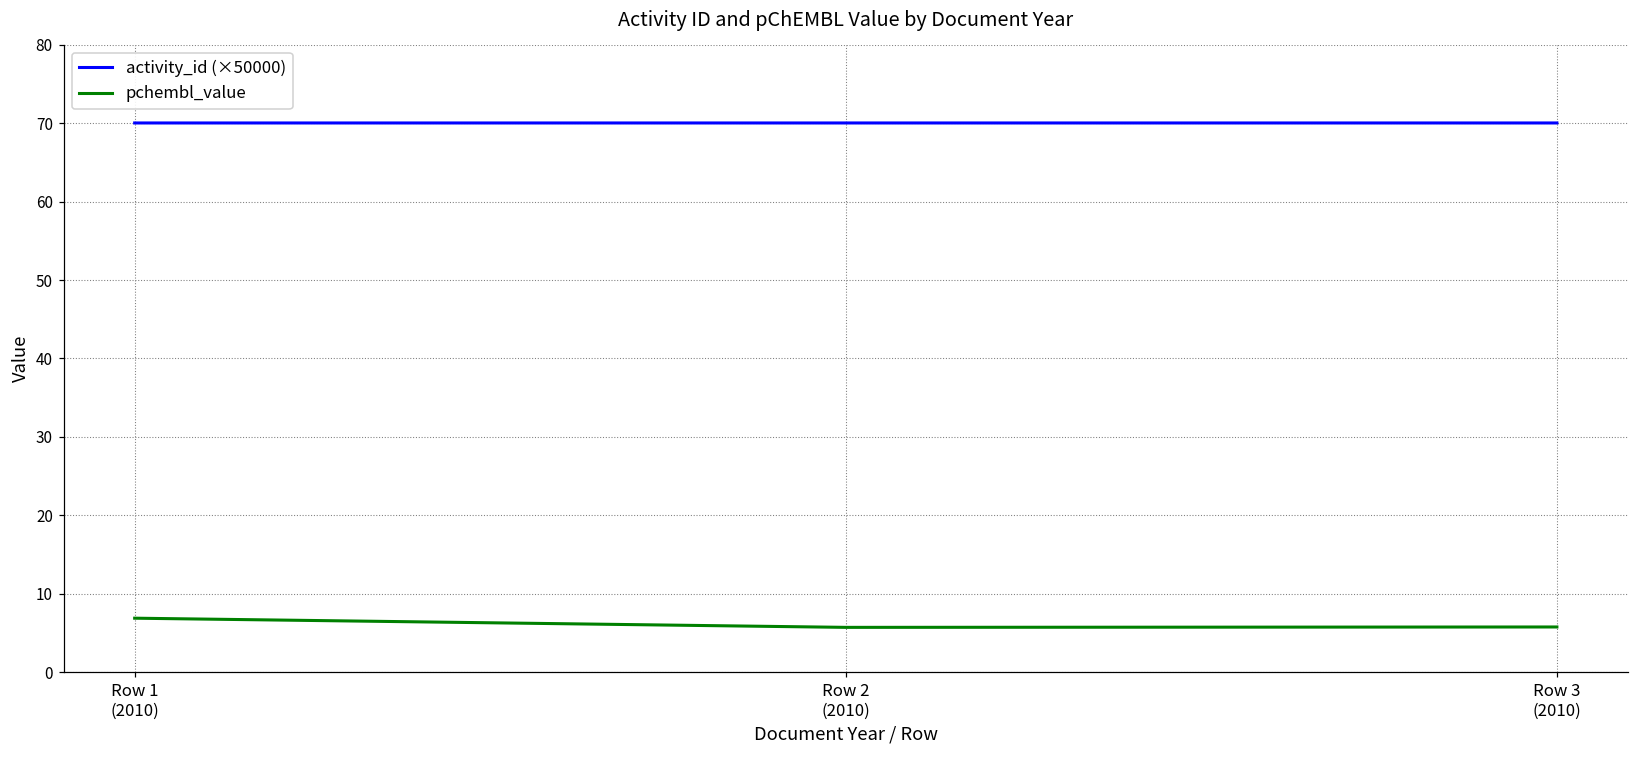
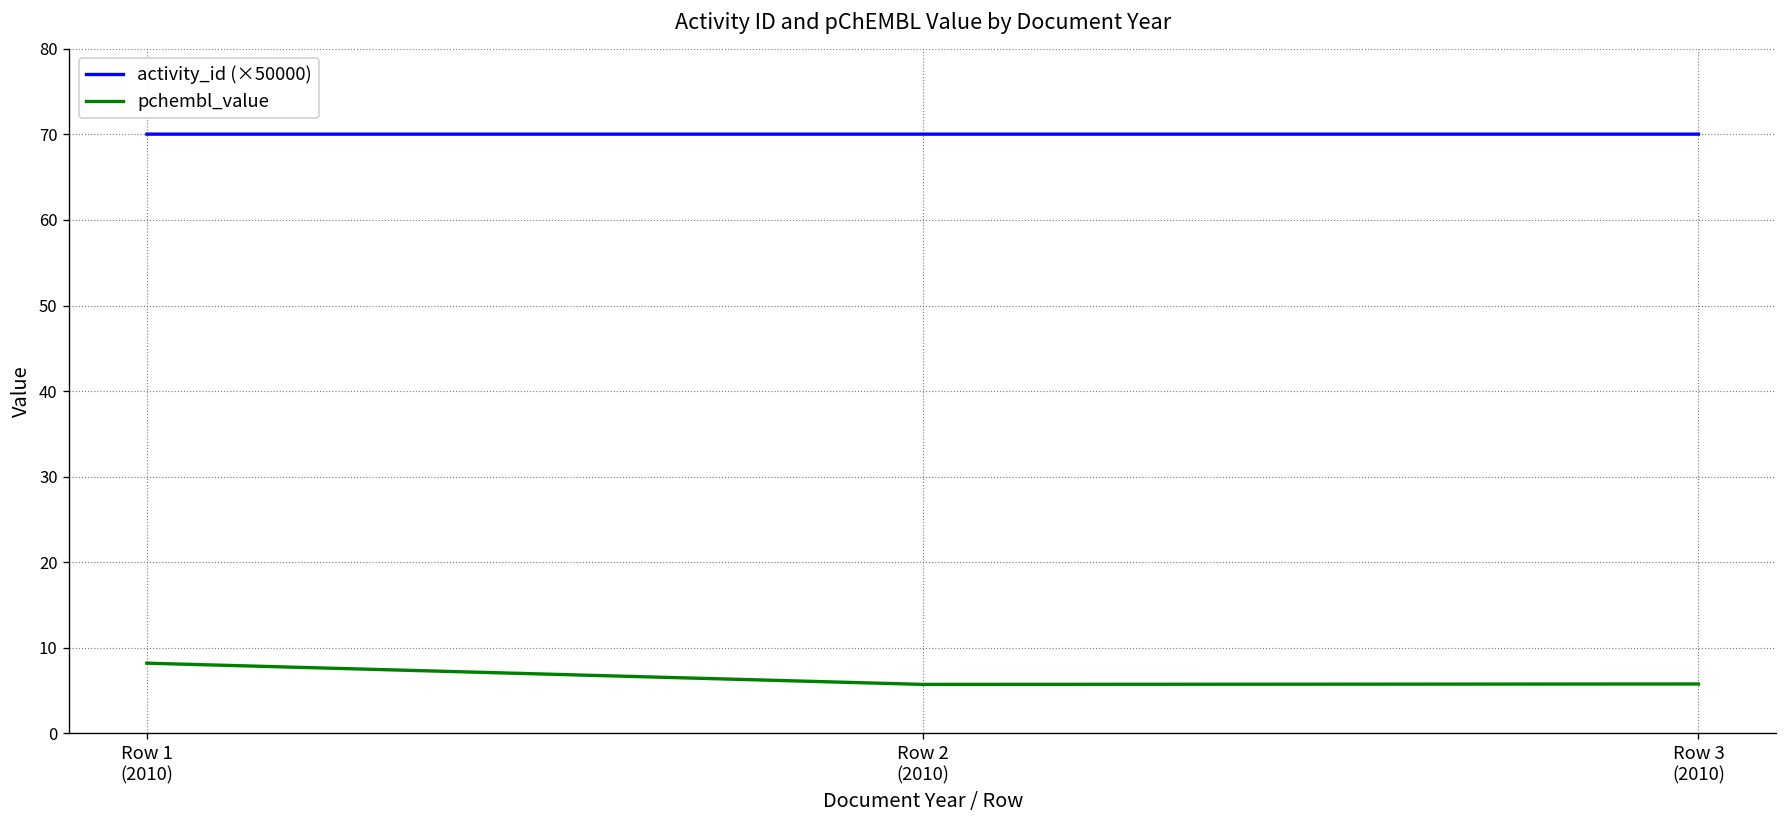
  {
    "activity_id (×50000)": {
      "Row 1 (2010)": 70,
      "Row 2 (2010)": 70,
      "Row 3 (2010)": 70
    },
    "pchembl_value": {
-     "Row 1 (2010)": 7,
+     "Row 1 (2010)": 8,
      "Row 2 (2010)": 6,
      "Row 3 (2010)": 6
    }
  }
